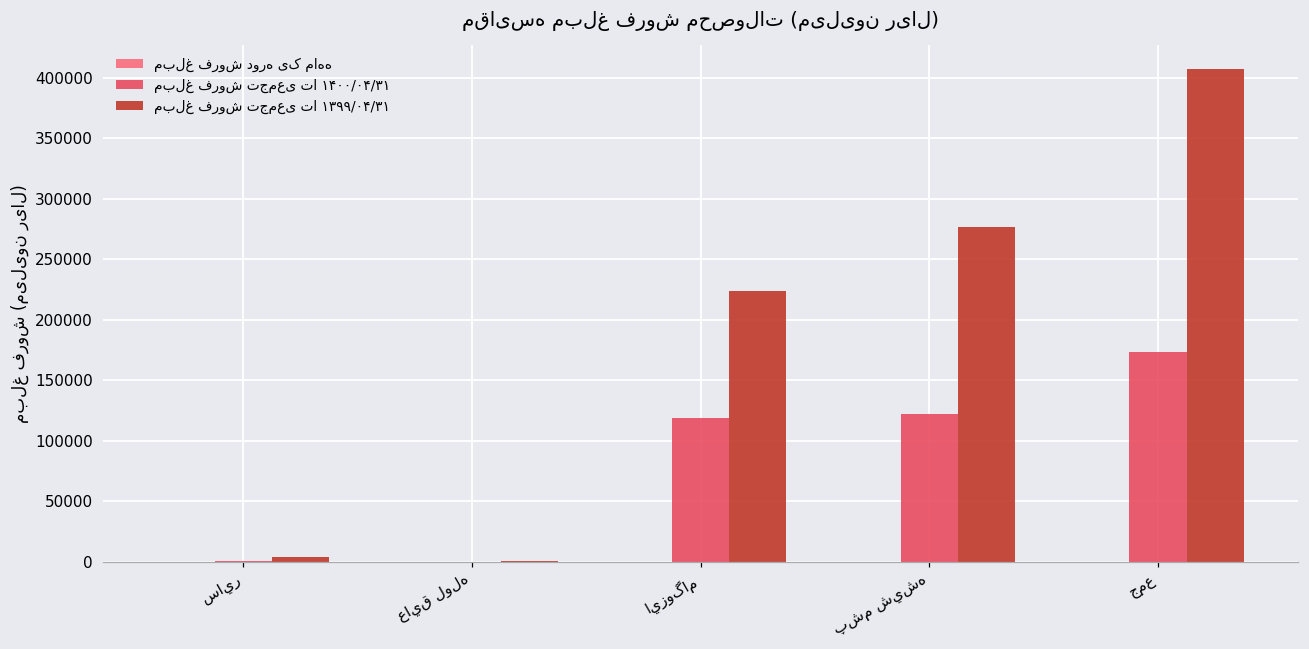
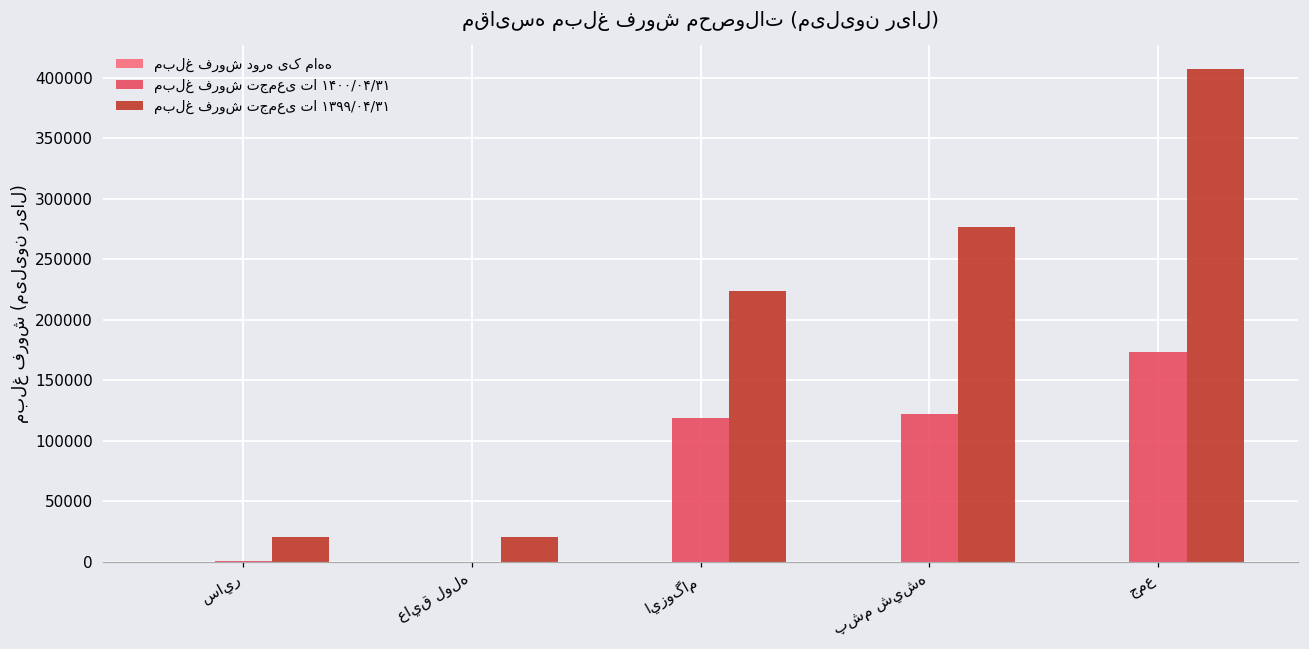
  {
    "مبلغ فروش تجمعی تا ۱۳۹۹/۰۴/۳۱": {
-     "ساير": 4000,
-     "عايق لوله": 0,
+     "ساير": 20000,
+     "عايق لوله": 20000,
      "ايزوگام": 223000,
      "پشم شيشه": 276000,
      "جمع": 407000
    }
  }
